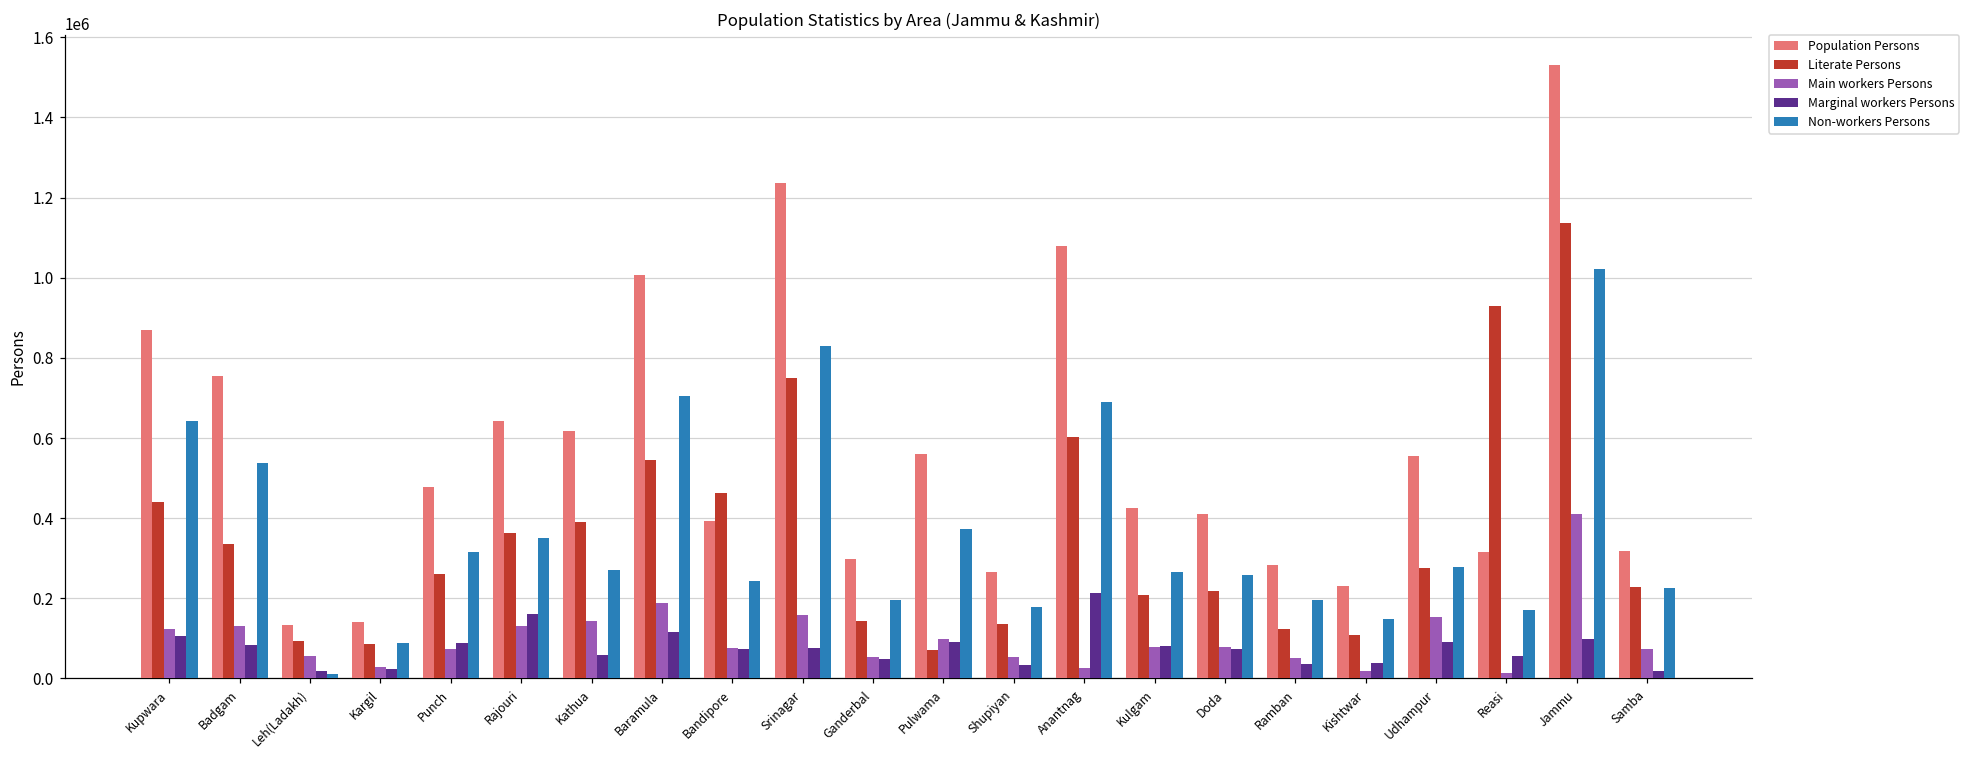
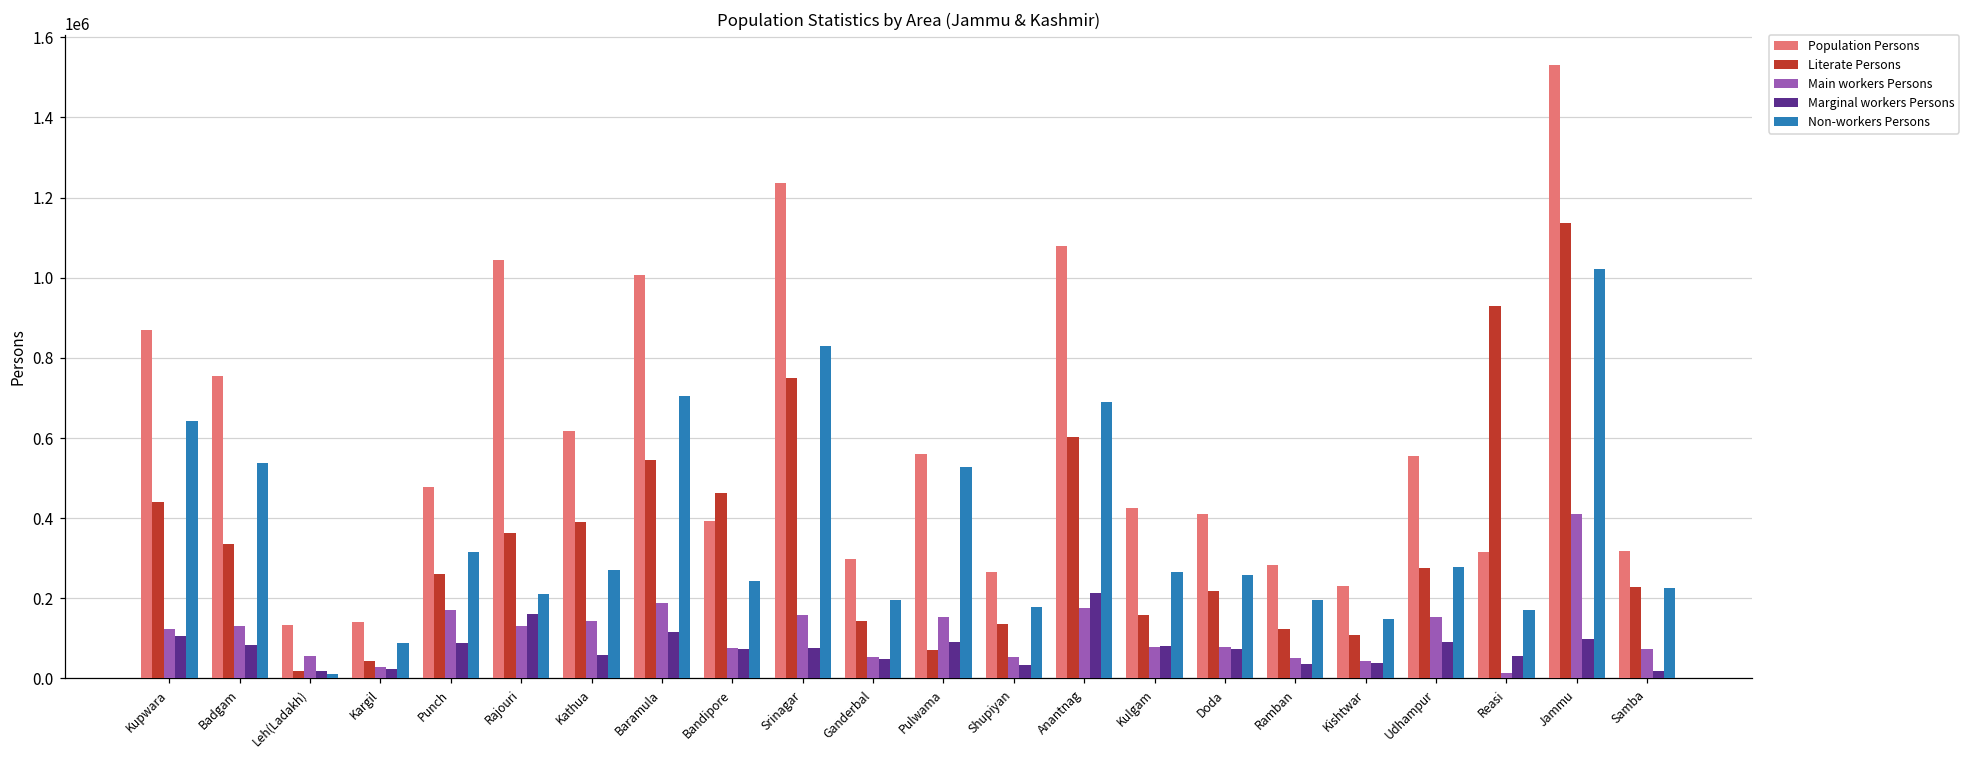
  {
    "Population Persons": {
      "Kupwara": 870000,
      "Badgam": 750000,
      "Leh(Ladakh)": 130000,
      "Kargil": 140000,
      "Punch": 480000,
-     "Rajouri": 640000,
+     "Rajouri": 1040000,
      "Kathua": 620000,
      "Baramula": 1010000,
      "Bandipore": 390000,
      "Srinagar": 1240000,
      "Ganderbal": 300000,
      "Pulwama": 560000,
      "Shupiyan": 270000,
      "Anantnag": 1080000,
      "Kulgam": 420000,
      "Doda": 410000,
      "Ramban": 280000,
      "Kishtwar": 230000,
      "Udhampur": 550000,
      "Reasi": 310000,
      "Jammu": 1530000,
      "Samba": 320000
    },
    "Literate Persons": {
      "Kupwara": 440000,
      "Badgam": 340000,
-     "Leh(Ladakh)": 90000,
-     "Kargil": 90000,
+     "Leh(Ladakh)": 20000,
+     "Kargil": 40000,
      "Punch": 260000,
      "Rajouri": 360000,
      "Kathua": 390000,
      "Baramula": 550000,
      "Bandipore": 460000,
      "Srinagar": 750000,
      "Ganderbal": 140000,
      "Pulwama": 70000,
      "Shupiyan": 140000,
      "Anantnag": 600000,
-     "Kulgam": 210000,
+     "Kulgam": 160000,
      "Doda": 220000,
      "Ramban": 120000,
      "Kishtwar": 110000,
      "Udhampur": 280000,
      "Reasi": 930000,
      "Jammu": 1140000,
      "Samba": 230000
    },
    "Main workers Persons": {
      "Kupwara": 120000,
      "Badgam": 130000,
      "Leh(Ladakh)": 60000,
      "Kargil": 30000,
-     "Punch": 70000,
+     "Punch": 170000,
      "Rajouri": 130000,
      "Kathua": 140000,
      "Baramula": 190000,
      "Bandipore": 80000,
      "Srinagar": 160000,
      "Ganderbal": 50000,
-     "Pulwama": 100000,
+     "Pulwama": 150000,
      "Shupiyan": 50000,
-     "Anantnag": 30000,
+     "Anantnag": 180000,
      "Kulgam": 80000,
      "Doda": 80000,
      "Ramban": 50000,
-     "Kishtwar": 20000,
+     "Kishtwar": 40000,
      "Udhampur": 150000,
      "Reasi": 10000,
      "Jammu": 410000,
      "Samba": 70000
    },
    "Marginal workers Persons": {
      "Kupwara": 110000,
      "Badgam": 80000,
      "Leh(Ladakh)": 20000,
      "Kargil": 20000,
      "Punch": 90000,
      "Rajouri": 160000,
      "Kathua": 60000,
      "Baramula": 120000,
      "Bandipore": 70000,
      "Srinagar": 80000,
      "Ganderbal": 50000,
      "Pulwama": 90000,
      "Shupiyan": 30000,
      "Anantnag": 210000,
      "Kulgam": 80000,
      "Doda": 70000,
      "Ramban": 40000,
      "Kishtwar": 40000,
      "Udhampur": 90000,
      "Reasi": 60000,
      "Jammu": 100000,
      "Samba": 20000
    },
    "Non-workers Persons": {
      "Kupwara": 640000,
      "Badgam": 540000,
      "Leh(Ladakh)": 10000,
      "Kargil": 90000,
      "Punch": 320000,
-     "Rajouri": 350000,
+     "Rajouri": 210000,
      "Kathua": 270000,
      "Baramula": 700000,
      "Bandipore": 240000,
      "Srinagar": 830000,
      "Ganderbal": 200000,
-     "Pulwama": 370000,
+     "Pulwama": 530000,
      "Shupiyan": 180000,
      "Anantnag": 690000,
      "Kulgam": 260000,
      "Doda": 260000,
      "Ramban": 200000,
      "Kishtwar": 150000,
      "Udhampur": 280000,
      "Reasi": 170000,
      "Jammu": 1020000,
      "Samba": 230000
    }
  }
